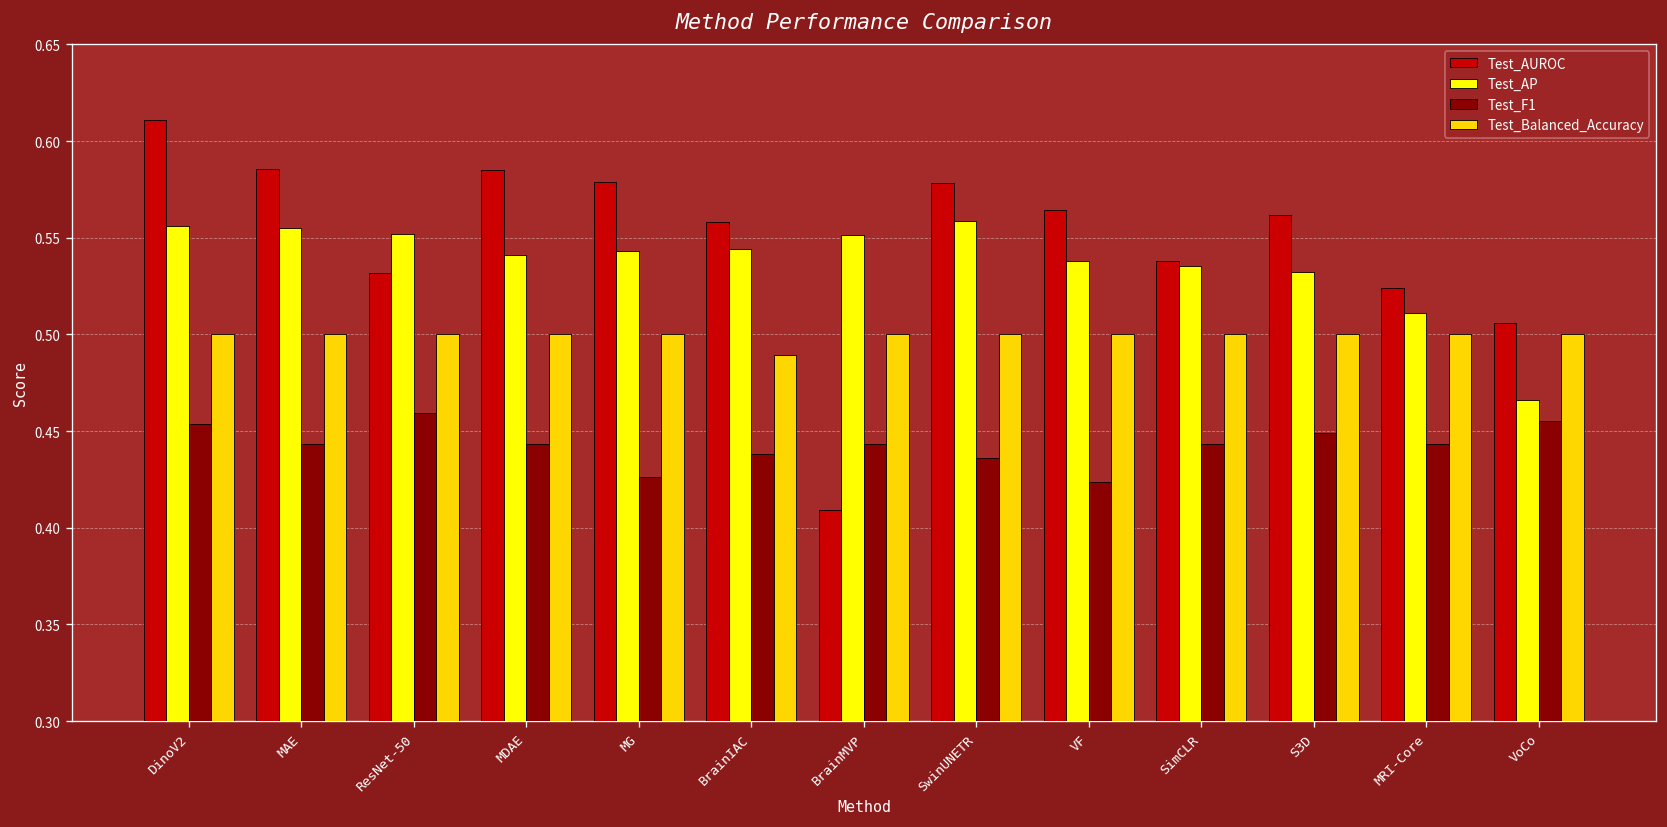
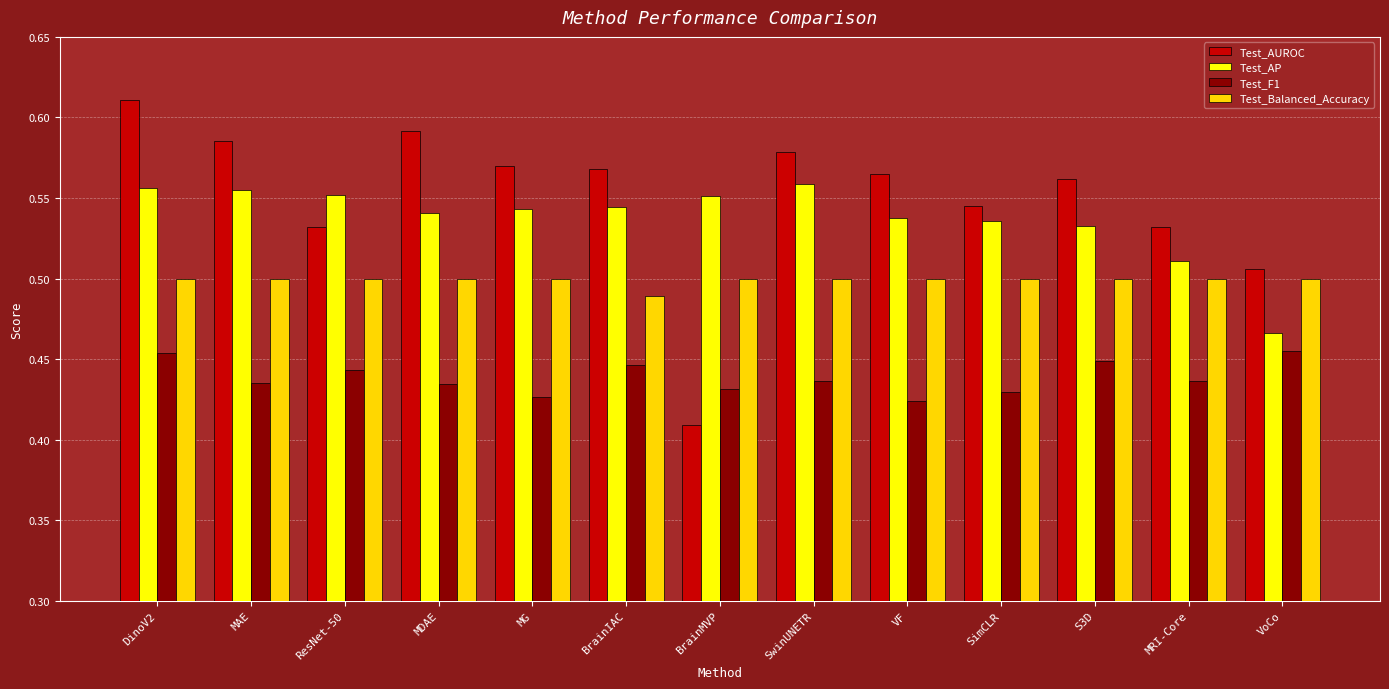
  {
    "Test_AUROC": {
      "DinoV2": 0.611,
      "MAE": 0.586,
      "ResNet-50": 0.532,
-     "MDAE": 0.585,
-     "MG": 0.579,
-     "BrainIAC": 0.558,
+     "MDAE": 0.591,
+     "MG": 0.570,
+     "BrainIAC": 0.568,
      "BrainMVP": 0.409,
      "SwinUNETR": 0.578,
      "VF": 0.565,
-     "SimCLR": 0.538,
+     "SimCLR": 0.545,
      "S3D": 0.562,
-     "MRI-Core": 0.524,
+     "MRI-Core": 0.532,
      "VoCo": 0.506
    },
    "Test_F1": {
      "DinoV2": 0.454,
-     "MAE": 0.443,
-     "ResNet-50": 0.459,
-     "MDAE": 0.443,
+     "MAE": 0.435,
+     "ResNet-50": 0.443,
+     "MDAE": 0.435,
      "MG": 0.426,
-     "BrainIAC": 0.438,
-     "BrainMVP": 0.443,
+     "BrainIAC": 0.446,
+     "BrainMVP": 0.431,
      "SwinUNETR": 0.436,
      "VF": 0.424,
-     "SimCLR": 0.443,
+     "SimCLR": 0.430,
      "S3D": 0.449,
-     "MRI-Core": 0.443,
+     "MRI-Core": 0.436,
      "VoCo": 0.455
    }
  }
